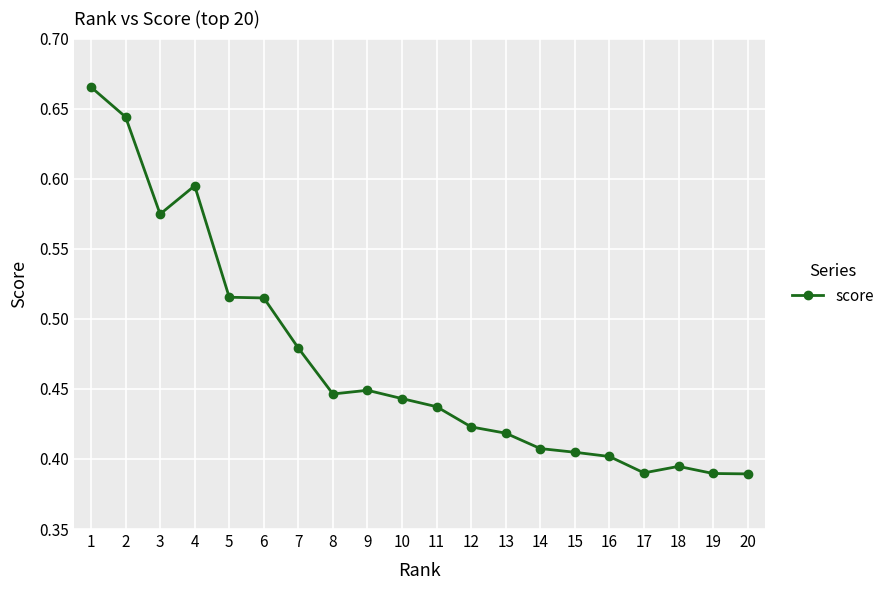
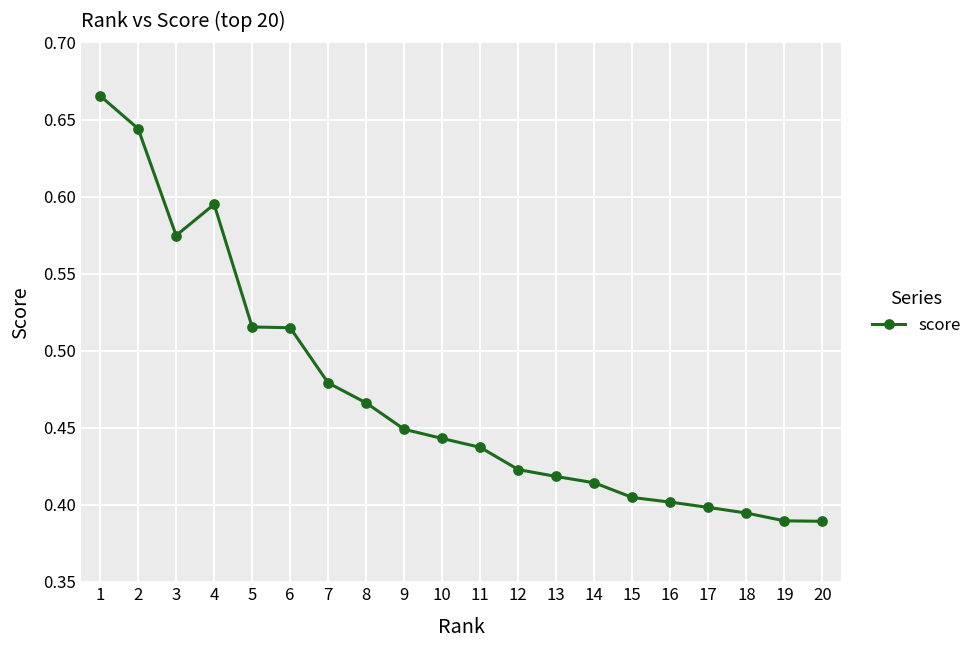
  {
    "1": 0.665,
    "2": 0.644,
    "3": 0.575,
    "4": 0.595,
    "5": 0.515,
    "6": 0.515,
    "7": 0.479,
-   "8": 0.446,
+   "8": 0.466,
    "9": 0.449,
    "10": 0.443,
    "11": 0.437,
    "12": 0.423,
    "13": 0.418,
-   "14": 0.407,
+   "14": 0.414,
    "15": 0.405,
    "16": 0.402,
-   "17": 0.390,
+   "17": 0.398,
    "18": 0.395,
    "19": 0.390,
    "20": 0.389
  }
